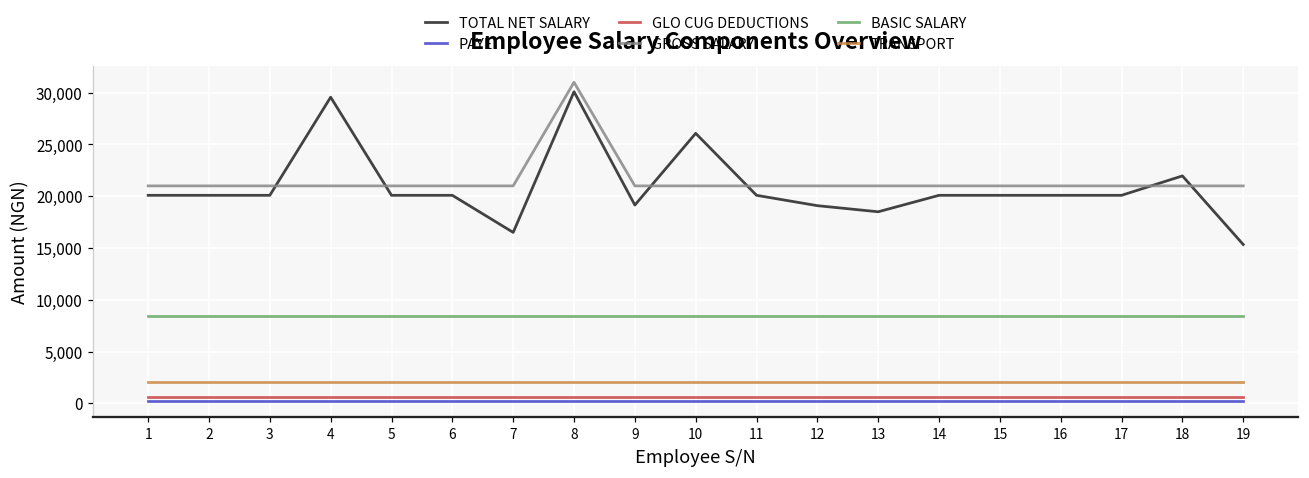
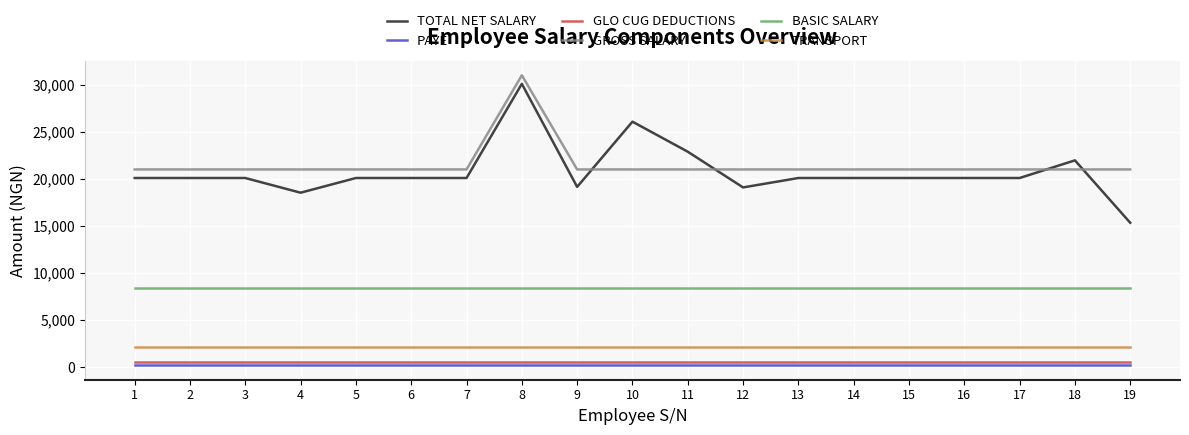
  {
    "TOTAL NET SALARY": {
      "1": "20,000",
      "2": "20,000",
      "3": "20,000",
-     "4": "30,000",
+     "4": "19,000",
      "5": "20,000",
      "6": "20,000",
-     "7": "17,000",
+     "7": "20,000",
      "8": "30,000",
      "9": "19,000",
      "10": "26,000",
-     "11": "20,000",
+     "11": "23,000",
      "12": "19,000",
-     "13": "19,000",
+     "13": "20,000",
      "14": "20,000",
      "15": "20,000",
      "16": "20,000",
      "17": "20,000",
      "18": "22,000",
      "19": "15,000"
    },
    "PAYE": {
      "1": "0",
      "2": "0",
      "3": "0",
      "4": "0",
      "5": "0",
      "6": "0",
      "7": "0",
      "8": "0",
      "9": "0",
      "10": "0",
      "11": "0",
      "12": "0",
      "13": "0",
      "14": "0",
      "15": "0",
      "16": "0",
      "17": "0",
      "18": "0",
      "19": "0"
    },
    "GLO CUG DEDUCTIONS": {
      "1": "1,000",
      "2": "1,000",
      "3": "1,000",
      "4": "1,000",
      "5": "1,000",
      "6": "1,000",
      "7": "1,000",
      "8": "1,000",
      "9": "1,000",
      "10": "1,000",
      "11": "1,000",
      "12": "1,000",
      "13": "1,000",
      "14": "1,000",
      "15": "1,000",
      "16": "1,000",
      "17": "1,000",
      "18": "1,000",
      "19": "1,000"
    },
    "TRANSPORT": {
      "1": "2,000",
      "2": "2,000",
      "3": "2,000",
      "4": "2,000",
      "5": "2,000",
      "6": "2,000",
      "7": "2,000",
      "8": "2,000",
      "9": "2,000",
      "10": "2,000",
      "11": "2,000",
      "12": "2,000",
      "13": "2,000",
      "14": "2,000",
      "15": "2,000",
      "16": "2,000",
      "17": "2,000",
      "18": "2,000",
      "19": "2,000"
    }
  }
